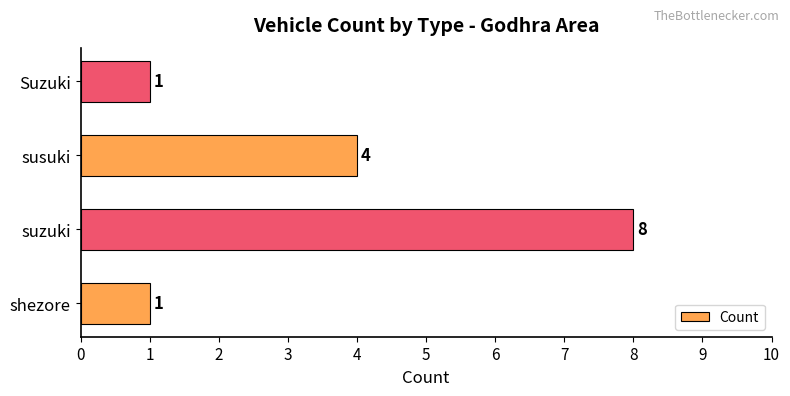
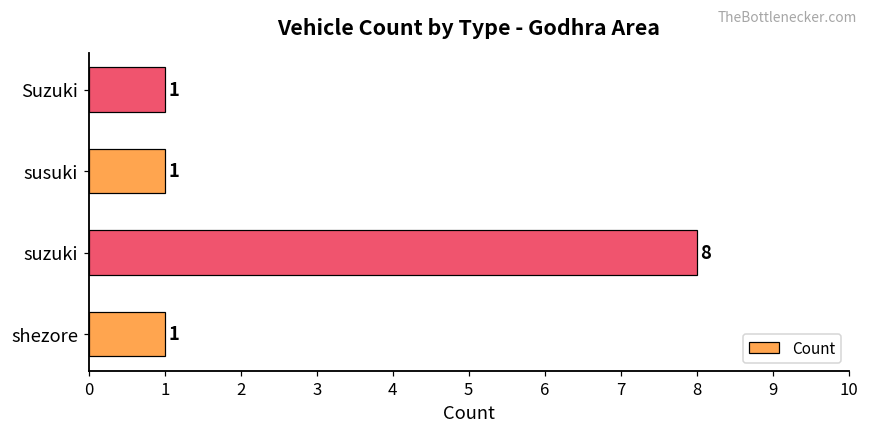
  {
    "Suzuki": 1,
-   "susuki": 4,
+   "susuki": 1,
    "suzuki": 8,
    "shezore": 1
  }
